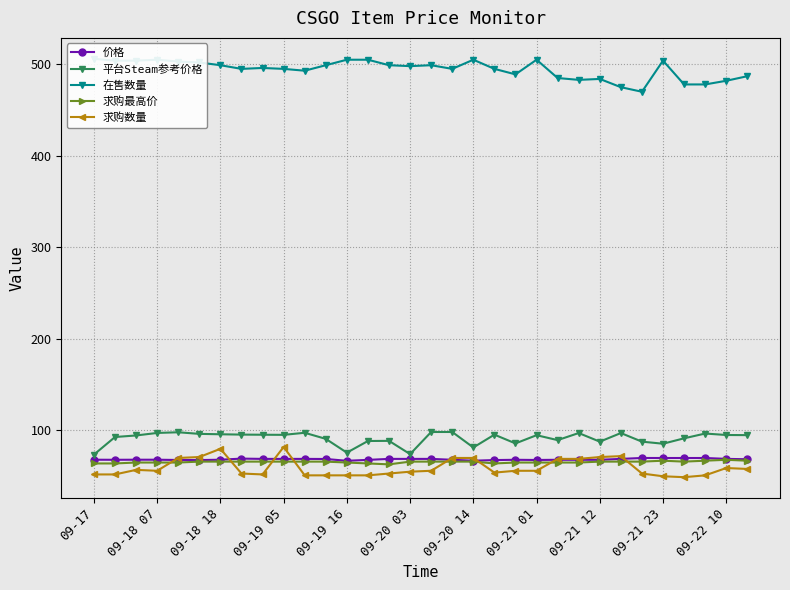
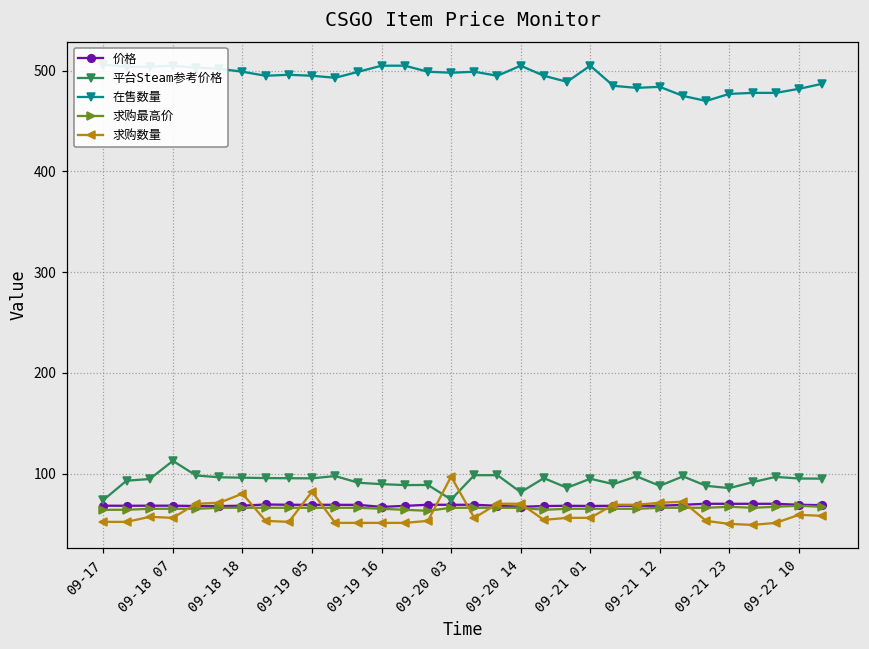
  {
    "价格": {
      "09-17": 70,
      "09-18 07": 70,
      "09-19 05": 70,
      "09-20 03": 70,
      "09-21 23": 70
    },
    "平台Steam参考价格": {
      "09-17": 70,
-     "09-18 07": 100,
+     "09-18 07": 110,
      "09-18 18": 100,
      "09-19 05": 100,
-     "09-19 16": 80,
+     "09-19 16": 90,
      "09-20 03": 70,
      "09-20 14": 80,
      "09-21 01": 90,
      "09-21 12": 90,
      "09-21 23": 90,
      "09-22 10": 100
    },
    "在售数量": {
      "09-18 18": 500,
      "09-19 05": 500,
      "09-19 16": 510,
      "09-20 03": 500,
      "09-20 14": 510,
      "09-21 01": 510,
      "09-21 12": 480,
-     "09-21 23": 500,
+     "09-21 23": 480,
      "09-22 10": 480
    },
    "求购最高价": {
      "09-17": 60,
      "09-18 07": 70,
      "09-19 05": 70,
      "09-20 03": 70,
      "09-21 23": 70
    },
    "求购数量": {
      "09-17": 50,
      "09-18 07": 60,
      "09-18 18": 80,
      "09-19 05": 80,
      "09-19 16": 50,
-     "09-20 03": 60,
+     "09-20 03": 100,
      "09-20 14": 70,
      "09-21 01": 60,
      "09-21 12": 70,
      "09-21 23": 50,
      "09-22 10": 60
    }
  }
